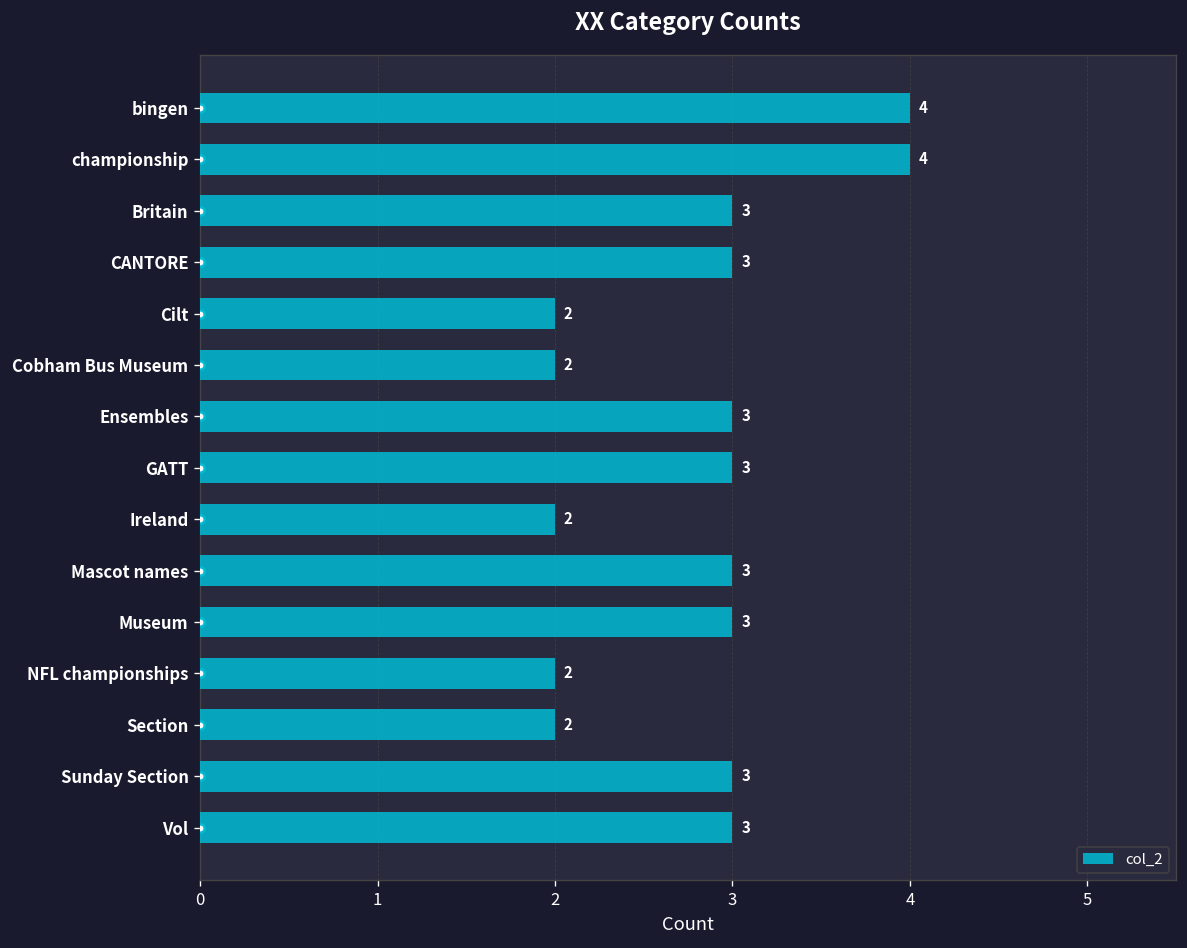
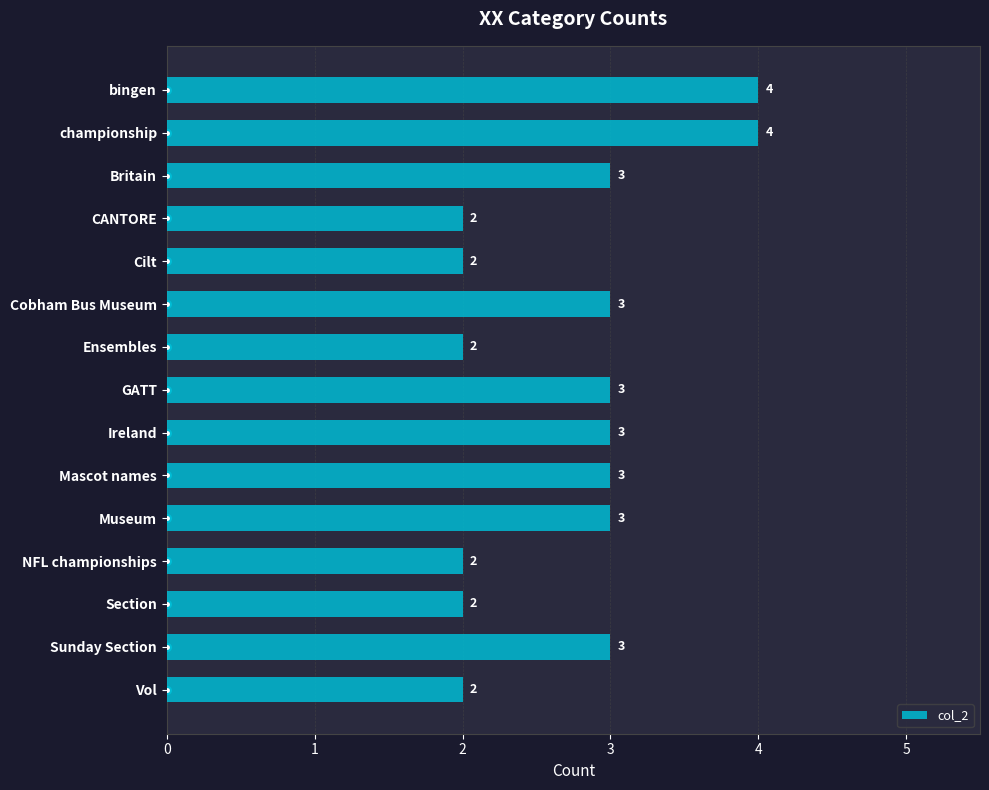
  {
    "col_2": {
      "bingen": 4,
      "championship": 4,
      "Britain": 3,
-     "CANTORE": 3,
+     "CANTORE": 2,
      "Cilt": 2,
-     "Cobham Bus Museum": 2,
-     "Ensembles": 3,
+     "Cobham Bus Museum": 3,
+     "Ensembles": 2,
      "GATT": 3,
-     "Ireland": 2,
+     "Ireland": 3,
      "Mascot names": 3,
      "Museum": 3,
      "NFL championships": 2,
      "Section": 2,
      "Sunday Section": 3,
-     "Vol": 3
+     "Vol": 2
    }
  }
